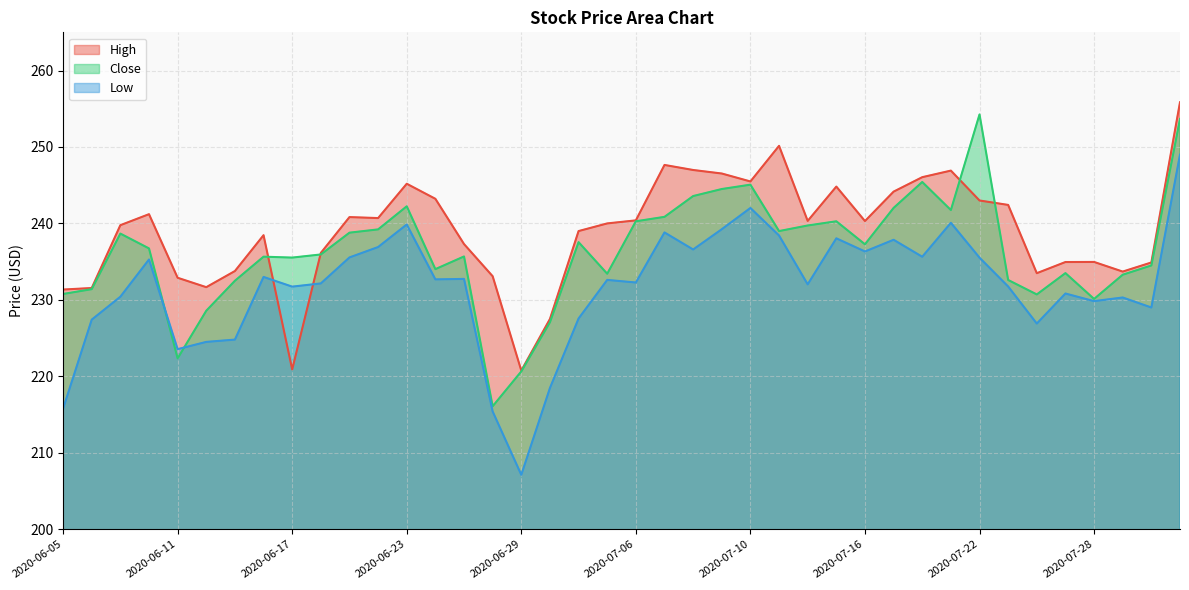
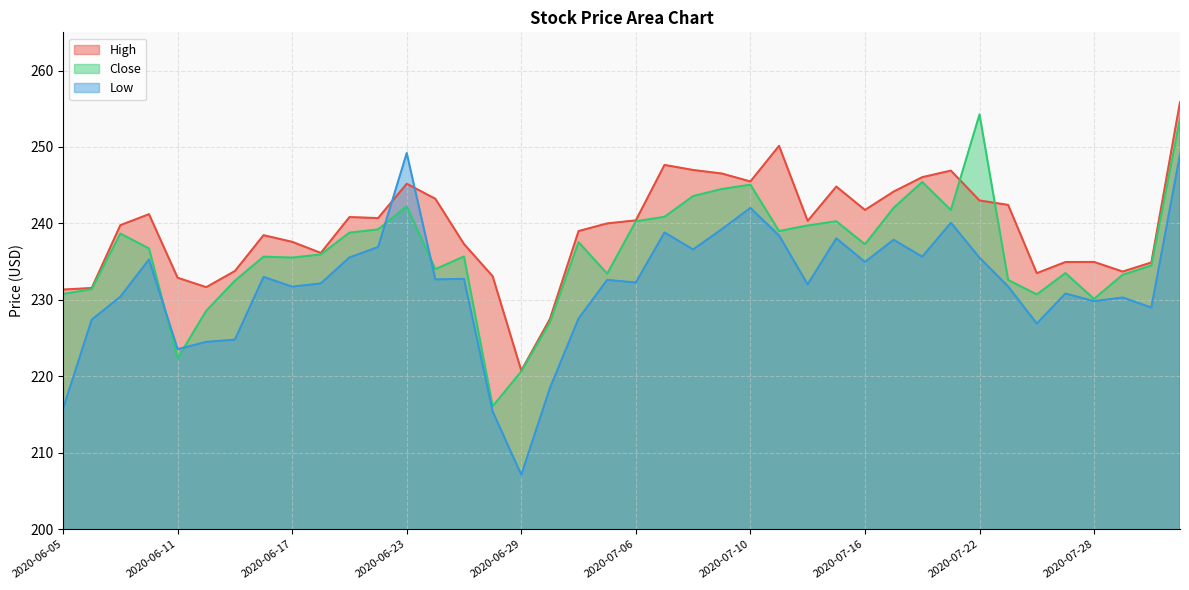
  {
    "High": {
      "2020-06-05": 231,
      "2020-06-11": 233,
-     "2020-06-17": 221,
+     "2020-06-17": 238,
      "2020-06-23": 245,
      "2020-07-10": 245,
-     "2020-07-16": 240,
+     "2020-07-16": 242,
      "2020-07-22": 243,
      "2020-07-28": 235
    },
    "Close": {
      "2020-06-05": 231,
      "2020-06-11": 222,
      "2020-06-17": 236,
      "2020-06-23": 242,
      "2020-07-10": 245,
      "2020-07-16": 237,
      "2020-07-22": 254
    },
    "Low": {
      "2020-06-05": 216,
      "2020-06-11": 224,
      "2020-06-17": 232,
-     "2020-06-23": 240,
+     "2020-06-23": 249,
      "2020-06-29": 207,
      "2020-07-06": 232,
      "2020-07-10": 242,
-     "2020-07-16": 236,
+     "2020-07-16": 235,
      "2020-07-22": 236
    }
  }
